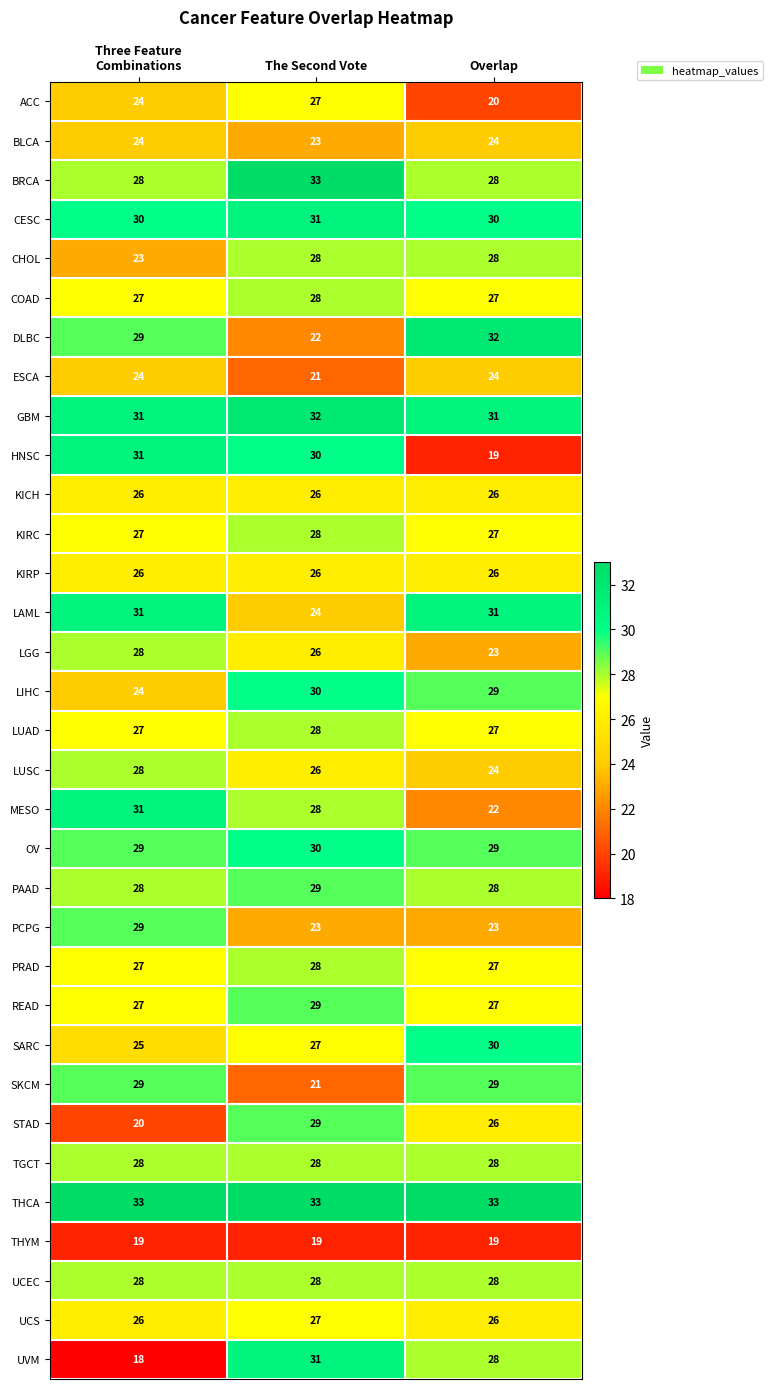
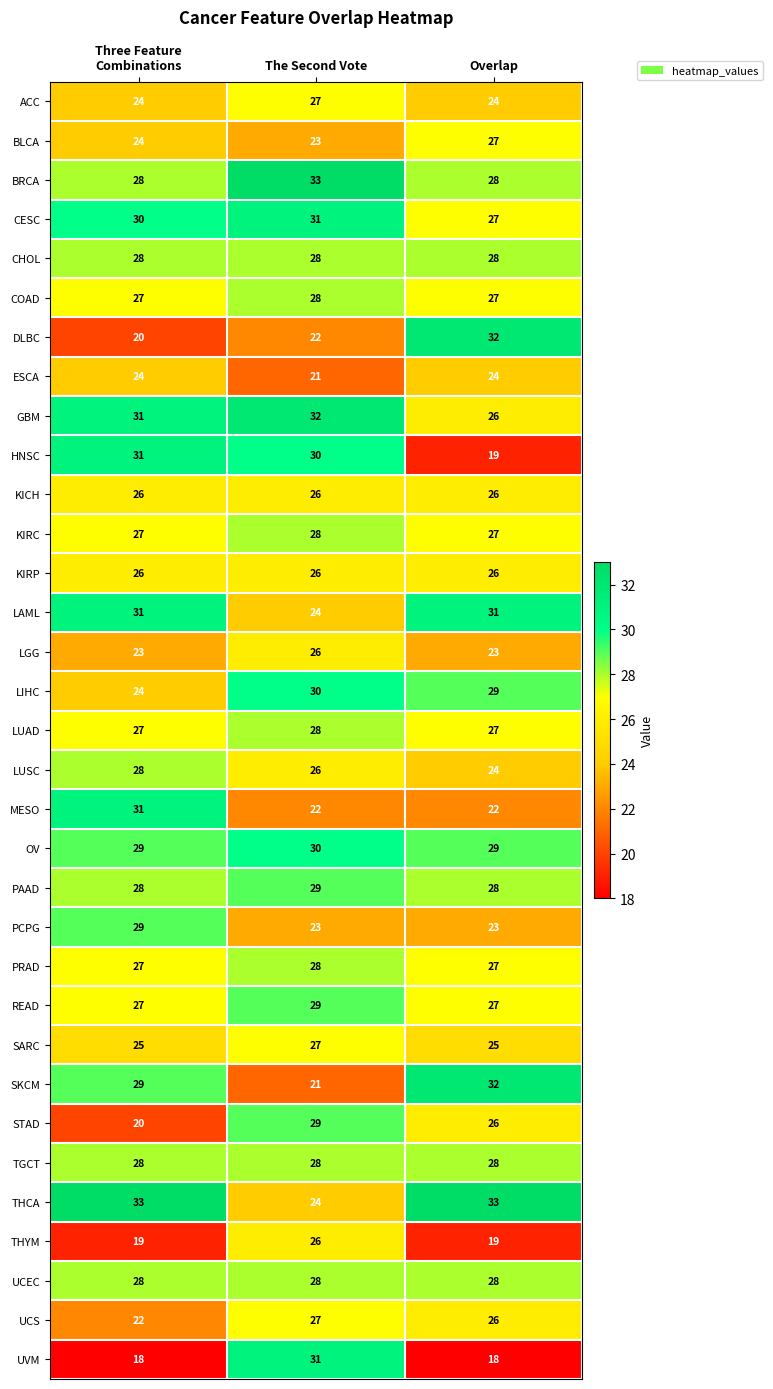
  {
    "ACC": {
      "Three Feature Combinations": 24,
      "The Second Vote": 27,
-     "Overlap": 20
+     "Overlap": 24
    },
    "BLCA": {
      "Three Feature Combinations": 24,
      "The Second Vote": 23,
-     "Overlap": 24
+     "Overlap": 27
    },
    "BRCA": {
      "Three Feature Combinations": 28,
      "The Second Vote": 33,
      "Overlap": 28
    },
    "CESC": {
      "Three Feature Combinations": 30,
      "The Second Vote": 31,
-     "Overlap": 30
+     "Overlap": 27
    },
    "CHOL": {
-     "Three Feature Combinations": 23,
+     "Three Feature Combinations": 28,
      "The Second Vote": 28,
      "Overlap": 28
    },
    "COAD": {
      "Three Feature Combinations": 27,
      "The Second Vote": 28,
      "Overlap": 27
    },
    "DLBC": {
-     "Three Feature Combinations": 29,
+     "Three Feature Combinations": 20,
      "The Second Vote": 22,
      "Overlap": 32
    },
    "ESCA": {
      "Three Feature Combinations": 24,
      "The Second Vote": 21,
      "Overlap": 24
    },
    "GBM": {
      "Three Feature Combinations": 31,
      "The Second Vote": 32,
-     "Overlap": 31
+     "Overlap": 26
    },
    "HNSC": {
      "Three Feature Combinations": 31,
      "The Second Vote": 30,
      "Overlap": 19
    },
    "KICH": {
      "Three Feature Combinations": 26,
      "The Second Vote": 26,
      "Overlap": 26
    },
    "KIRC": {
      "Three Feature Combinations": 27,
      "The Second Vote": 28,
      "Overlap": 27
    },
    "KIRP": {
      "Three Feature Combinations": 26,
      "The Second Vote": 26,
      "Overlap": 26
    },
    "LAML": {
      "Three Feature Combinations": 31,
      "The Second Vote": 24,
      "Overlap": 31
    },
    "LGG": {
-     "Three Feature Combinations": 28,
+     "Three Feature Combinations": 23,
      "The Second Vote": 26,
      "Overlap": 23
    },
    "LIHC": {
      "Three Feature Combinations": 24,
      "The Second Vote": 30,
      "Overlap": 29
    },
    "LUAD": {
      "Three Feature Combinations": 27,
      "The Second Vote": 28,
      "Overlap": 27
    },
    "LUSC": {
      "Three Feature Combinations": 28,
      "The Second Vote": 26,
      "Overlap": 24
    },
    "MESO": {
      "Three Feature Combinations": 31,
-     "The Second Vote": 28,
+     "The Second Vote": 22,
      "Overlap": 22
    },
    "OV": {
      "Three Feature Combinations": 29,
      "The Second Vote": 30,
      "Overlap": 29
    },
    "PAAD": {
      "Three Feature Combinations": 28,
      "The Second Vote": 29,
      "Overlap": 28
    },
    "PCPG": {
      "Three Feature Combinations": 29,
      "The Second Vote": 23,
      "Overlap": 23
    },
    "PRAD": {
      "Three Feature Combinations": 27,
      "The Second Vote": 28,
      "Overlap": 27
    },
    "READ": {
      "Three Feature Combinations": 27,
      "The Second Vote": 29,
      "Overlap": 27
    },
    "SARC": {
      "Three Feature Combinations": 25,
      "The Second Vote": 27,
-     "Overlap": 30
+     "Overlap": 25
    },
    "SKCM": {
      "Three Feature Combinations": 29,
      "The Second Vote": 21,
-     "Overlap": 29
+     "Overlap": 32
    },
    "STAD": {
      "Three Feature Combinations": 20,
      "The Second Vote": 29,
      "Overlap": 26
    },
    "TGCT": {
      "Three Feature Combinations": 28,
      "The Second Vote": 28,
      "Overlap": 28
    },
    "THCA": {
      "Three Feature Combinations": 33,
-     "The Second Vote": 33,
+     "The Second Vote": 24,
      "Overlap": 33
    },
    "THYM": {
      "Three Feature Combinations": 19,
-     "The Second Vote": 19,
+     "The Second Vote": 26,
      "Overlap": 19
    },
    "UCEC": {
      "Three Feature Combinations": 28,
      "The Second Vote": 28,
      "Overlap": 28
    },
    "UCS": {
-     "Three Feature Combinations": 26,
+     "Three Feature Combinations": 22,
      "The Second Vote": 27,
      "Overlap": 26
    },
    "UVM": {
      "Three Feature Combinations": 18,
      "The Second Vote": 31,
-     "Overlap": 28
+     "Overlap": 18
    }
  }
